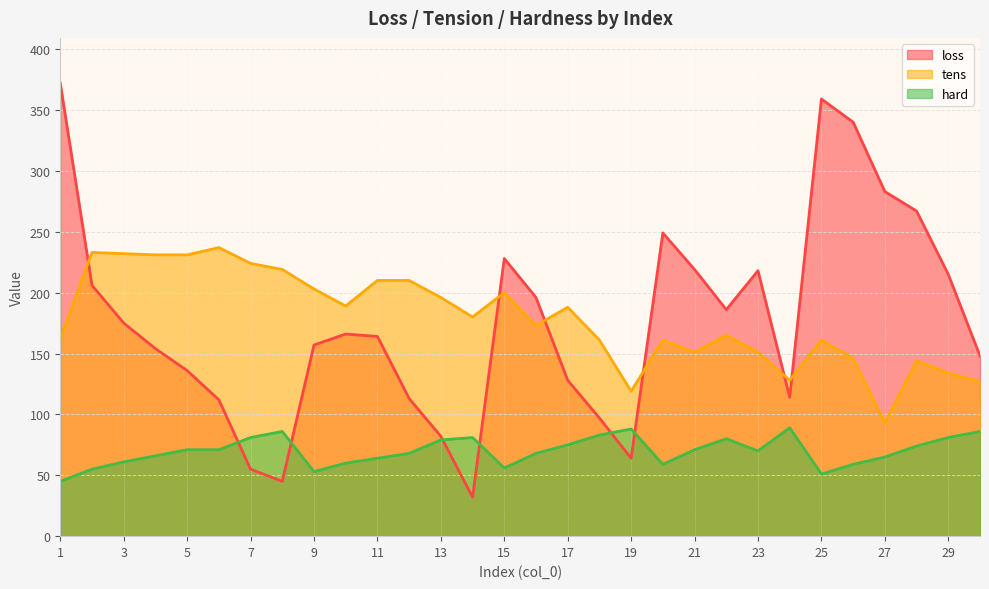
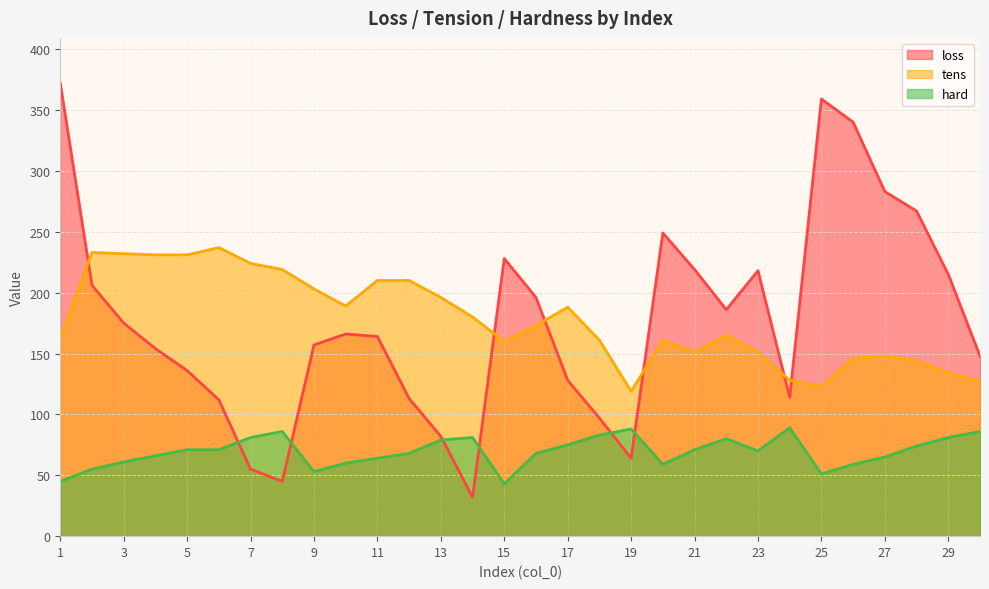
  {
    "loss": {
      "1": 372,
      "3": 175,
      "5": 136,
      "7": 55,
      "9": 157,
      "11": 164,
      "13": 82,
      "15": 228,
      "17": 128,
      "19": 64,
      "21": 219,
      "23": 218,
      "25": 359,
      "27": 283,
      "29": 215
    },
    "tens": {
      "1": 162,
      "3": 232,
      "5": 231,
      "7": 224,
      "9": 203,
      "11": 210,
      "13": 196,
-     "15": 200,
+     "15": 160,
      "17": 188,
      "19": 119,
      "21": 151,
      "23": 151,
-     "25": 161,
-     "27": 93,
+     "25": 123,
+     "27": 148,
      "29": 134
    },
    "hard": {
      "1": 45,
      "3": 61,
      "5": 71,
      "7": 81,
      "9": 53,
      "11": 64,
      "13": 79,
-     "15": 56,
+     "15": 43,
      "17": 75,
      "19": 88,
      "21": 71,
      "23": 70,
      "25": 51,
      "27": 65,
      "29": 81
    }
  }
